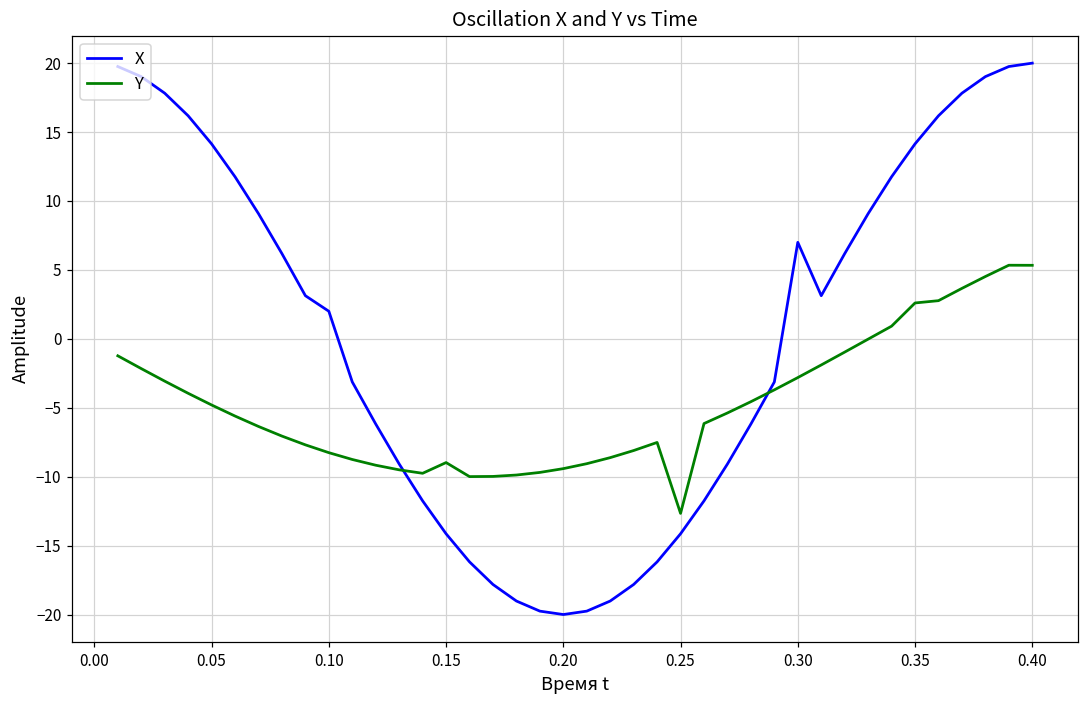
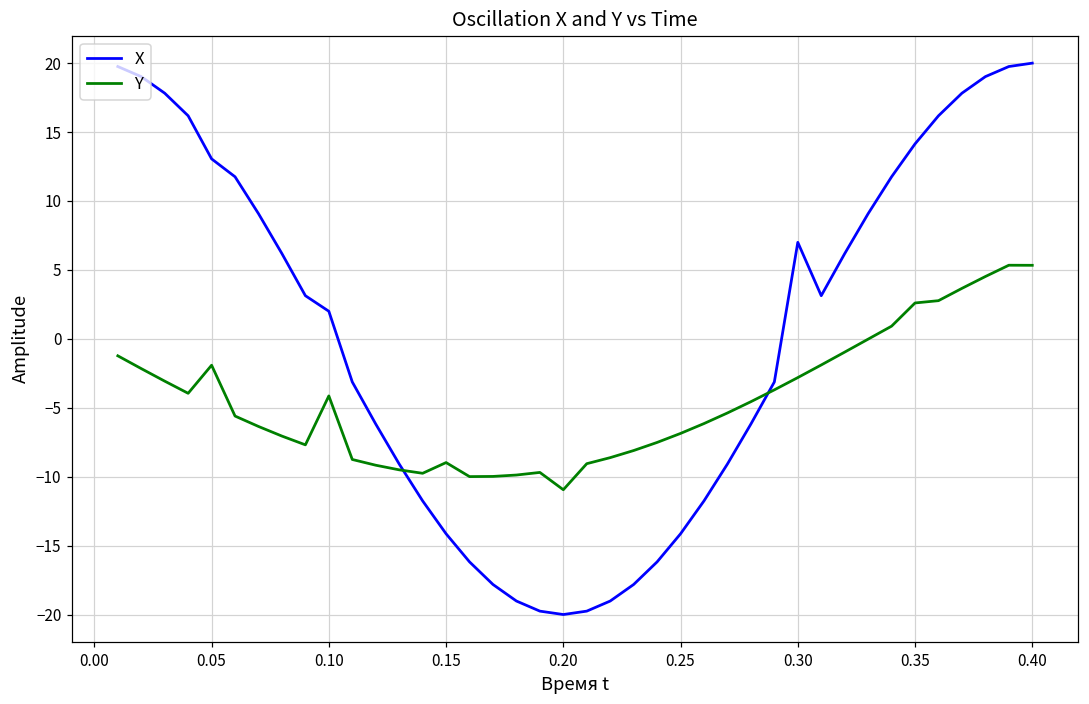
  {
    "X": {
-     "0.05": 14.1,
+     "0.05": 13.1,
      "0.10": 2.0,
      "0.15": -14.1,
      "0.20": -20.0,
      "0.25": -14.1,
      "0.30": 7.0,
      "0.35": 14.1,
      "0.40": 20.0
    },
    "Y": {
-     "0.05": -4.8,
-     "0.10": -8.3,
+     "0.05": -1.9,
+     "0.10": -4.1,
      "0.15": -9.0,
-     "0.20": -9.4,
-     "0.25": -12.7,
+     "0.20": -10.9,
+     "0.25": -6.9,
      "0.30": -2.8,
      "0.35": 2.6,
      "0.40": 5.3
    }
  }
